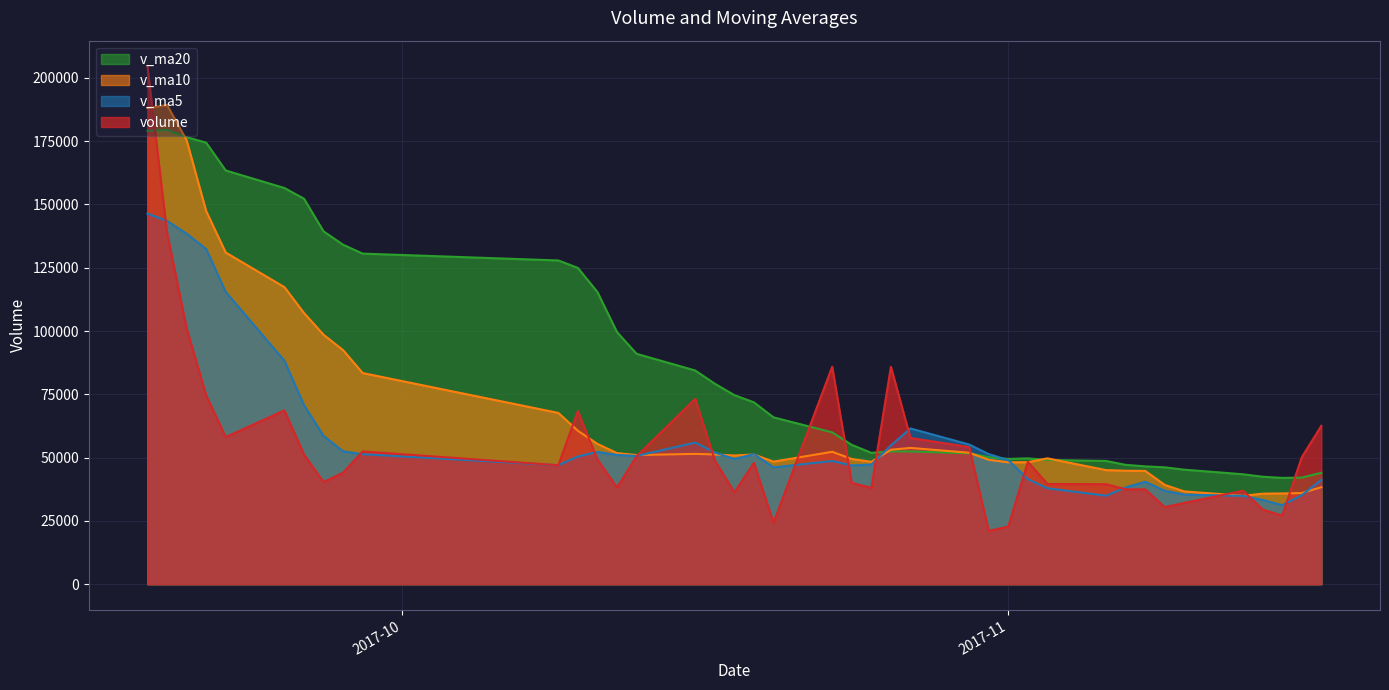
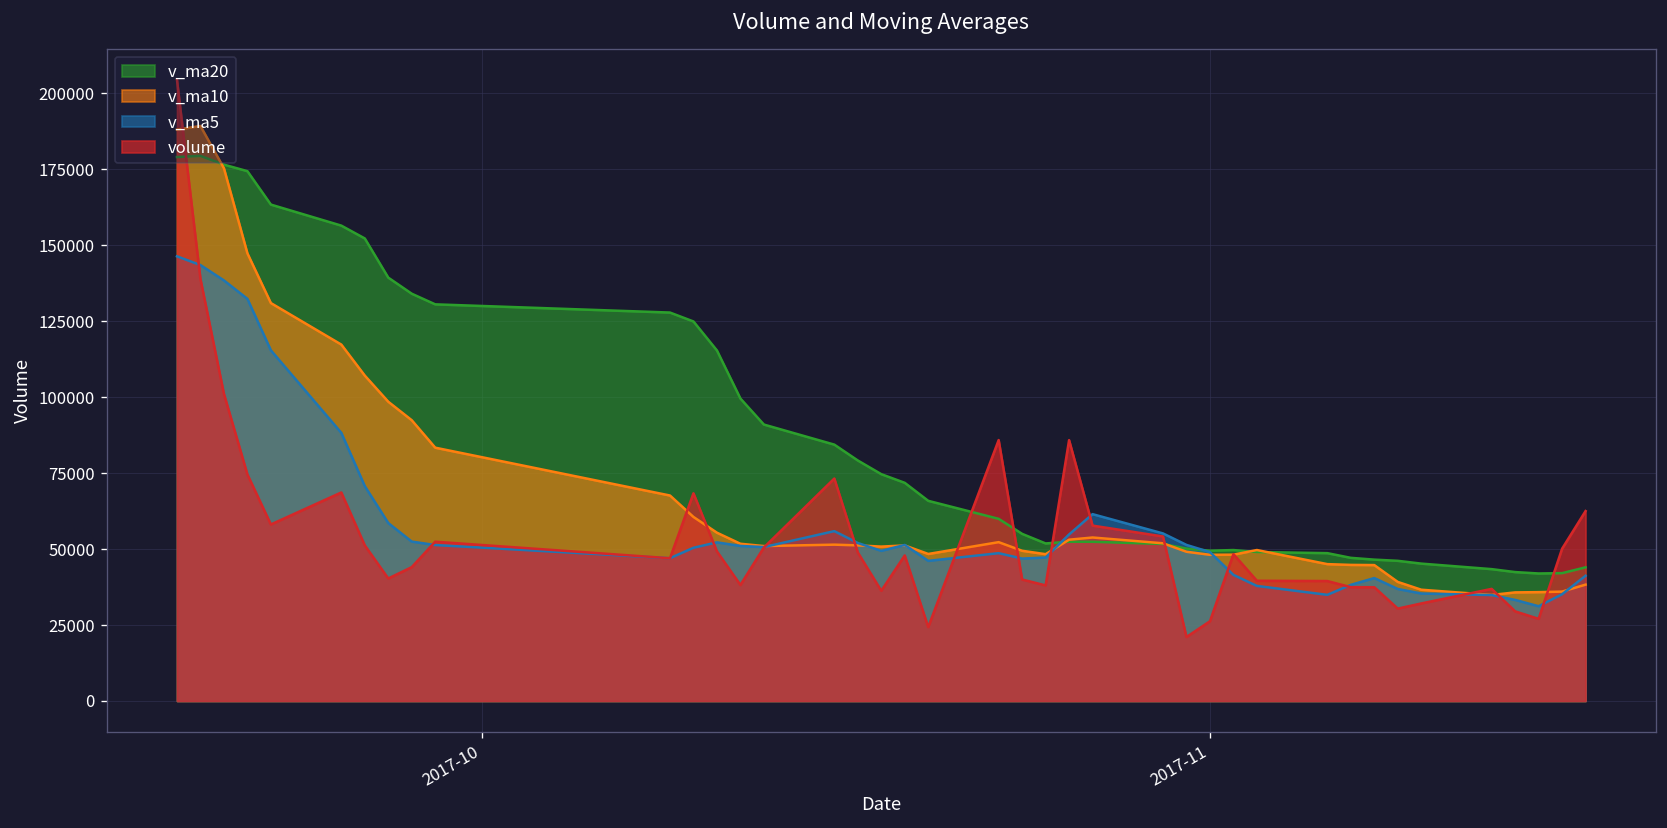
  {
    "volume": {
-     "2017-11": 23000
+     "2017-11": 26000
    }
  }
